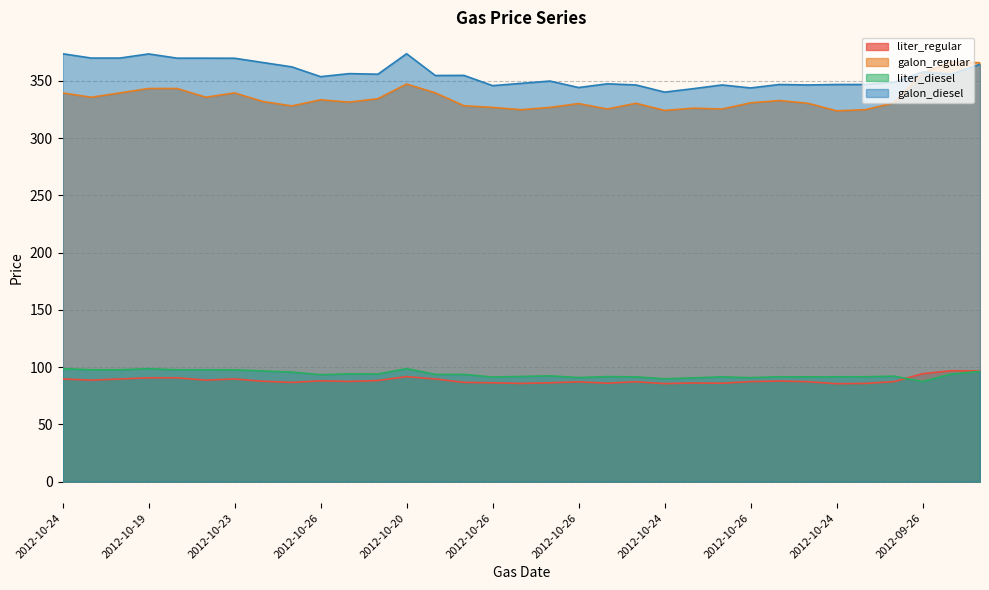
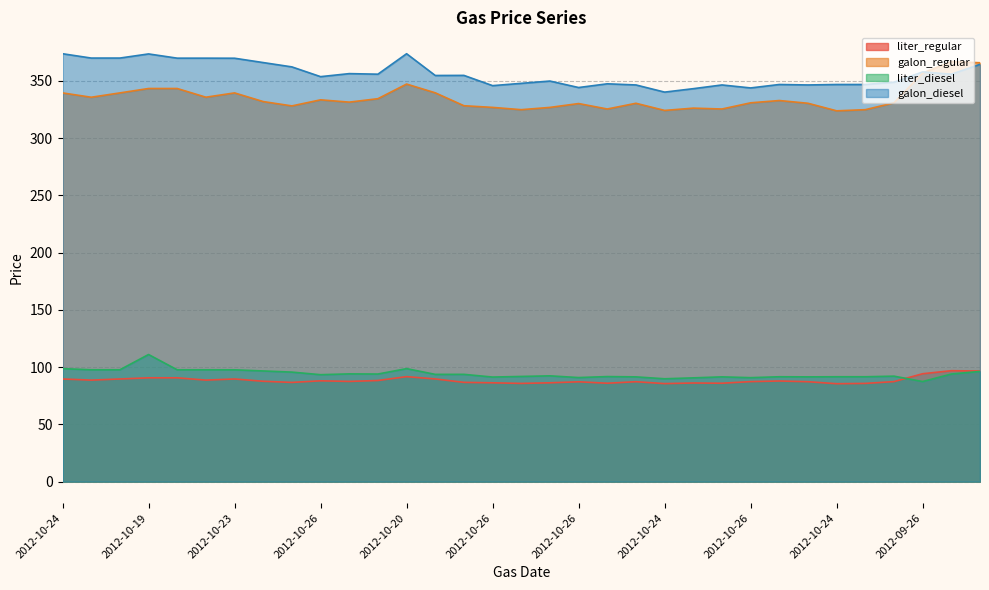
  {
    "liter_diesel": {
-     "2012-10-19": 99,
+     "2012-10-19": 111,
      "2012-09-26": 87
    },
    "galon_diesel": {
      "2012-10-19": 374
    }
  }
